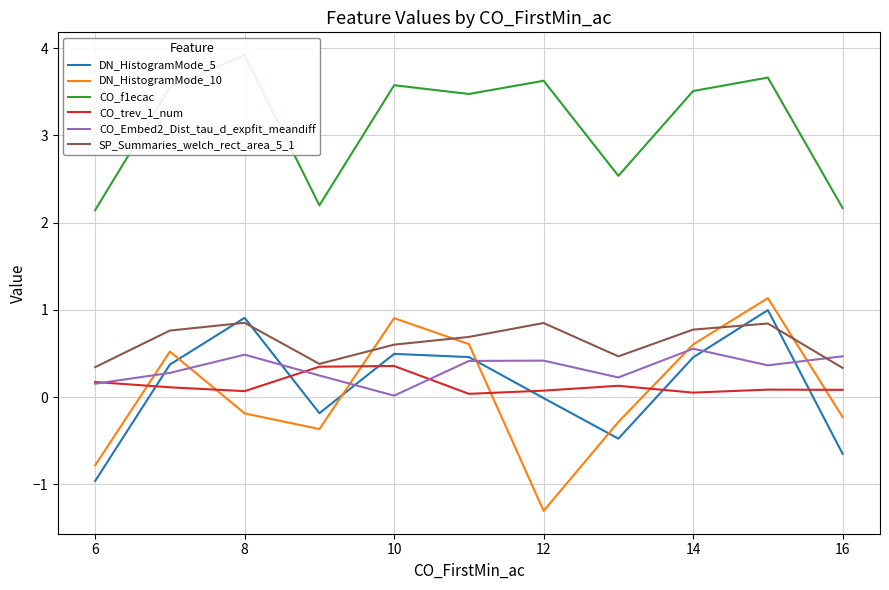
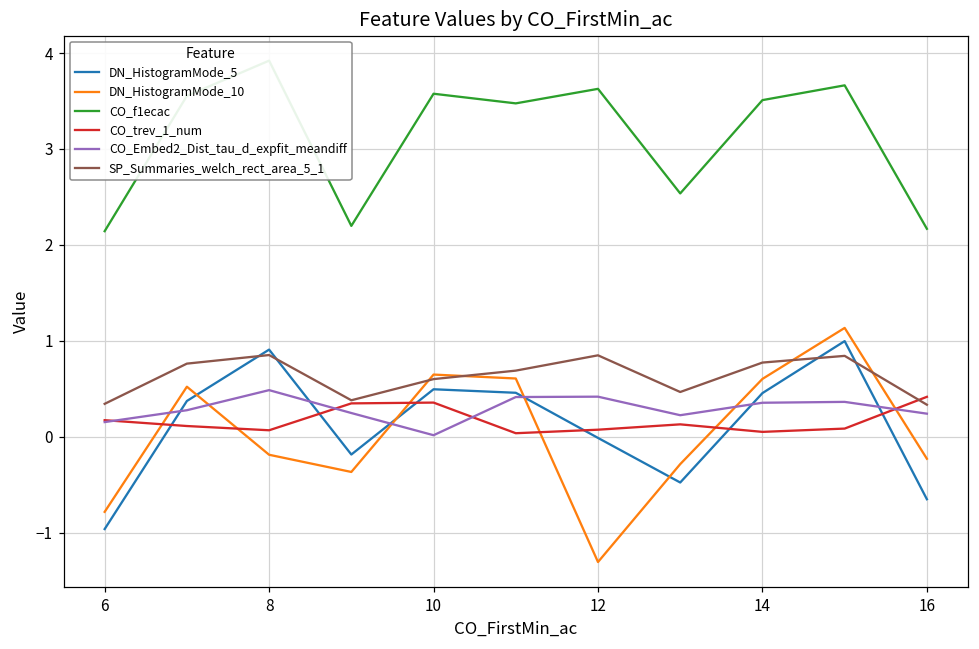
  {
    "DN_HistogramMode_5": {
      "6": -1.0,
      "8": 0.9,
      "10": 0.5,
      "12": 0.0,
      "14": 0.5,
      "16": -0.7
    },
    "DN_HistogramMode_10": {
      "6": -0.8,
      "8": -0.2,
-     "10": 0.9,
+     "10": 0.6,
      "12": -1.3,
      "14": 0.6,
      "16": -0.2
    },
    "CO_f1ecac": {
      "6": 2.1,
      "10": 3.6,
      "12": 3.6,
      "14": 3.5,
      "16": 2.2
    },
    "CO_trev_1_num": {
      "8": 0.1,
      "10": 0.4,
      "12": 0.1,
      "14": 0.1,
-     "16": 0.1
+     "16": 0.4
    },
    "CO_Embed2_Dist_tau_d_expfit_meandiff": {
      "8": 0.5,
      "10": 0.0,
      "12": 0.4,
-     "14": 0.6,
-     "16": 0.5
+     "14": 0.4,
+     "16": 0.2
    },
    "SP_Summaries_welch_rect_area_5_1": {
      "6": 0.3,
      "8": 0.9,
      "10": 0.6,
      "12": 0.8,
      "14": 0.8,
      "16": 0.3
    }
  }
